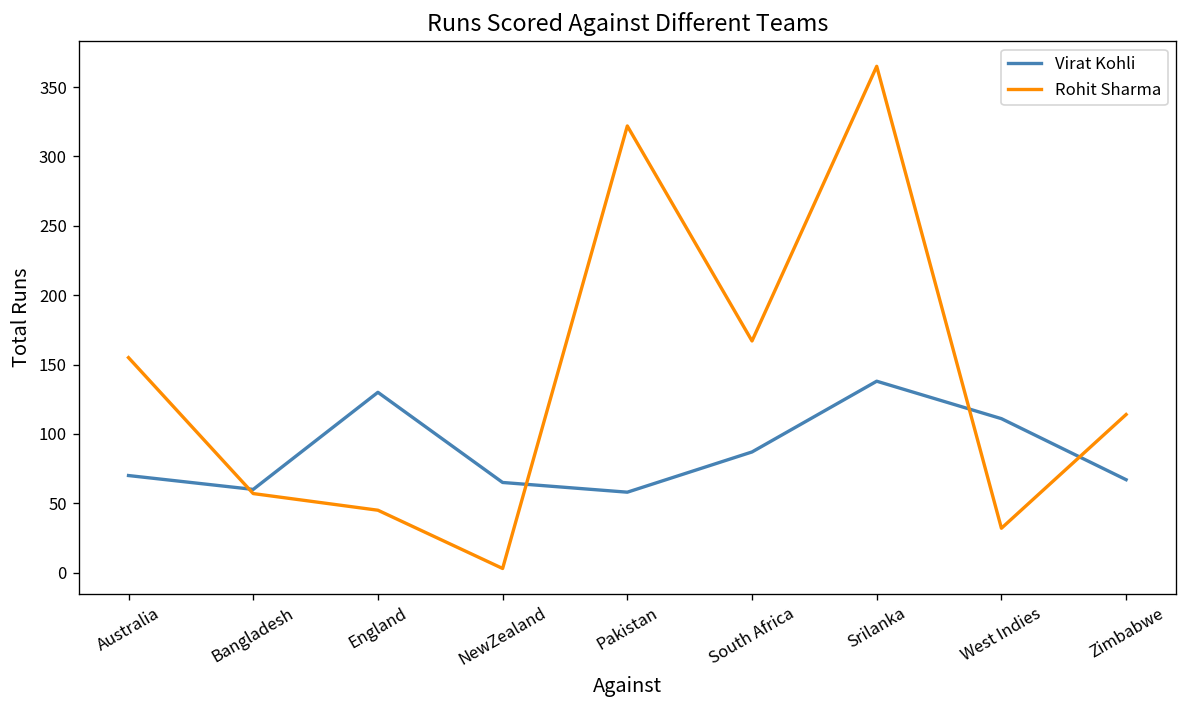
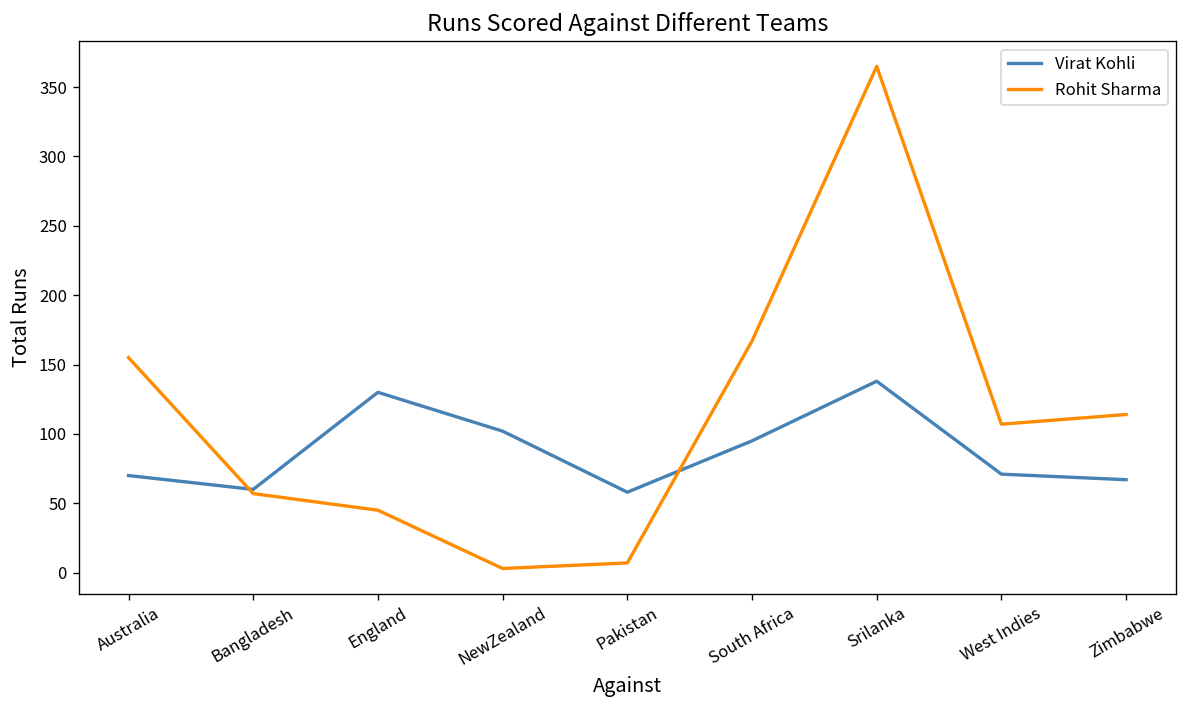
  {
    "Virat Kohli": {
      "Australia": 70,
      "Bangladesh": 60,
      "England": 130,
-     "NewZealand": 65,
+     "NewZealand": 102,
      "Pakistan": 58,
-     "South Africa": 87,
+     "South Africa": 95,
      "Srilanka": 138,
-     "West Indies": 111,
+     "West Indies": 71,
      "Zimbabwe": 67
    },
    "Rohit Sharma": {
      "Australia": 155,
      "Bangladesh": 57,
      "England": 45,
      "NewZealand": 3,
-     "Pakistan": 322,
+     "Pakistan": 7,
      "South Africa": 167,
      "Srilanka": 365,
-     "West Indies": 32,
+     "West Indies": 107,
      "Zimbabwe": 114
    }
  }
